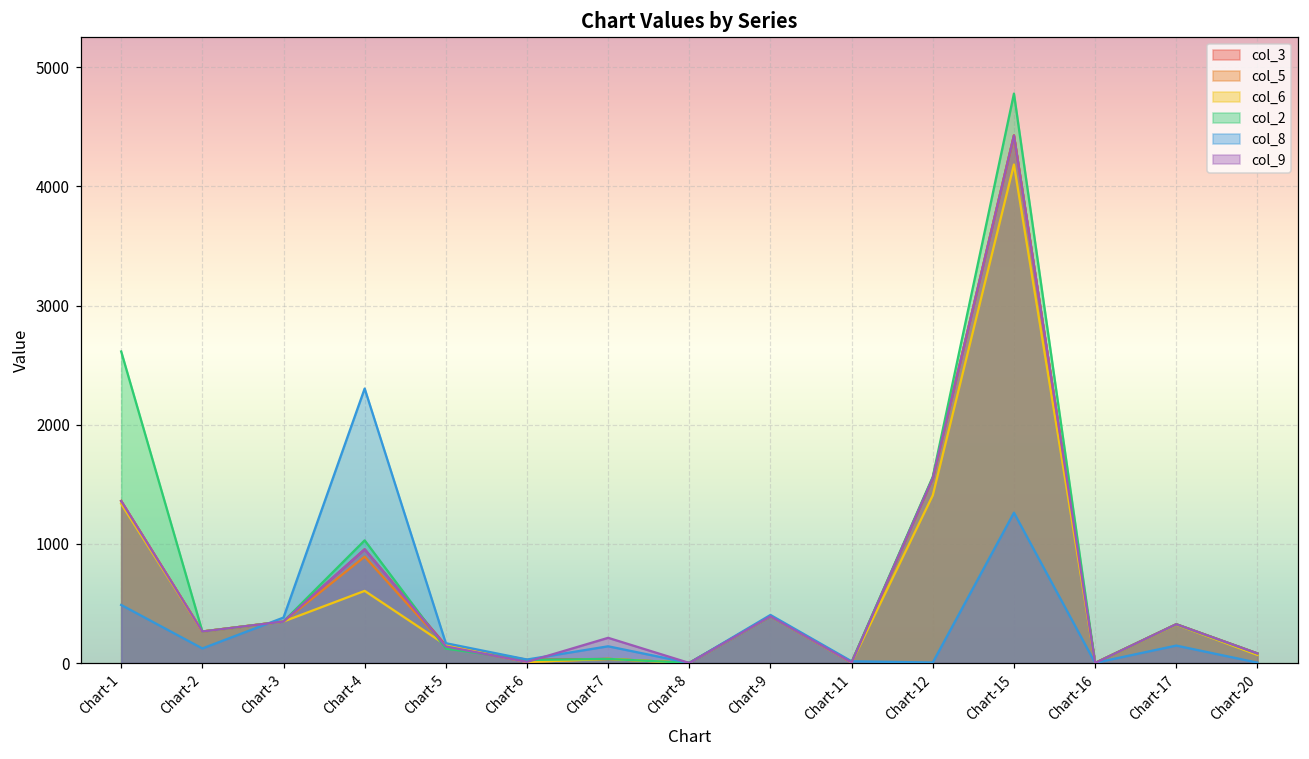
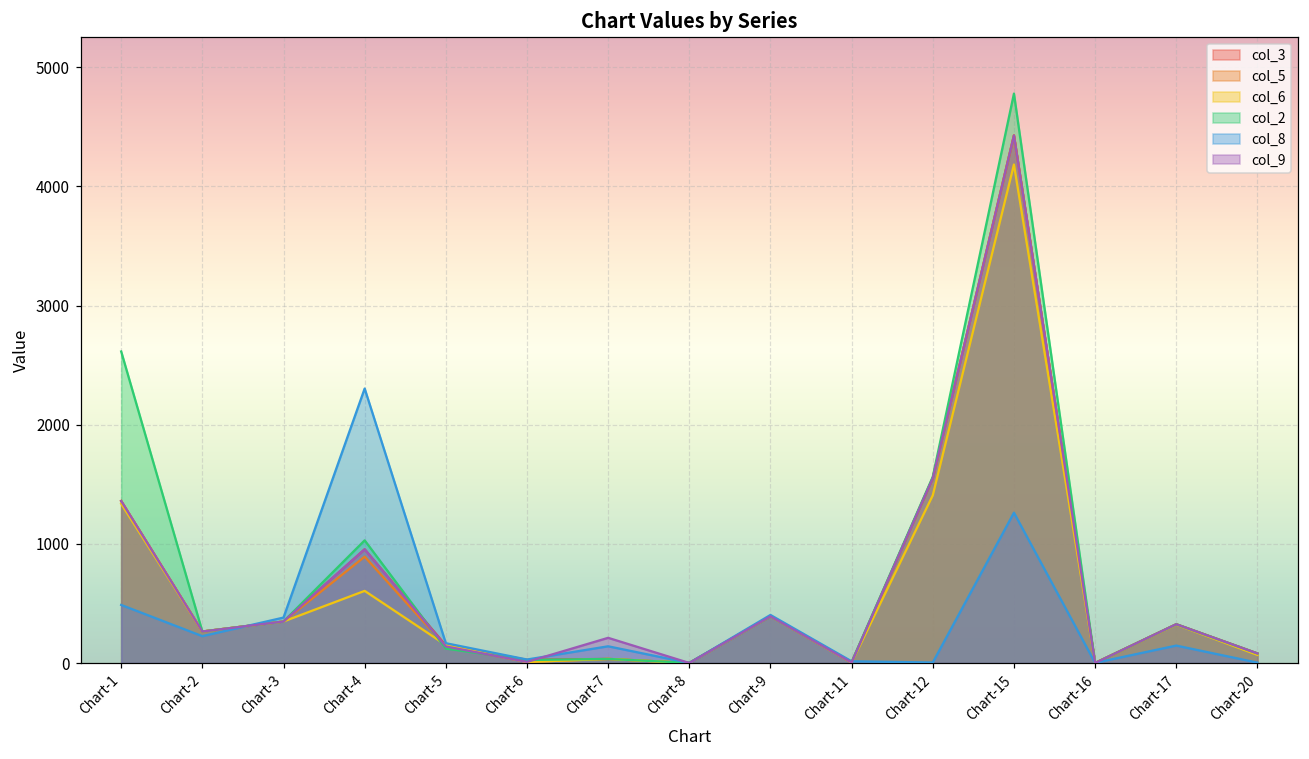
  {
    "col_2": {
      "Chart-1": 2620,
      "Chart-4": 1030,
      "Chart-15": 4780
    },
    "col_8": {
      "Chart-1": 490,
-     "Chart-2": 120,
+     "Chart-2": 230,
      "Chart-3": 380,
      "Chart-4": 2300,
      "Chart-7": 140,
      "Chart-12": 10,
      "Chart-15": 1260,
      "Chart-17": 150,
      "Chart-20": 0
    },
    "col_9": {
      "Chart-7": 210
    }
  }
